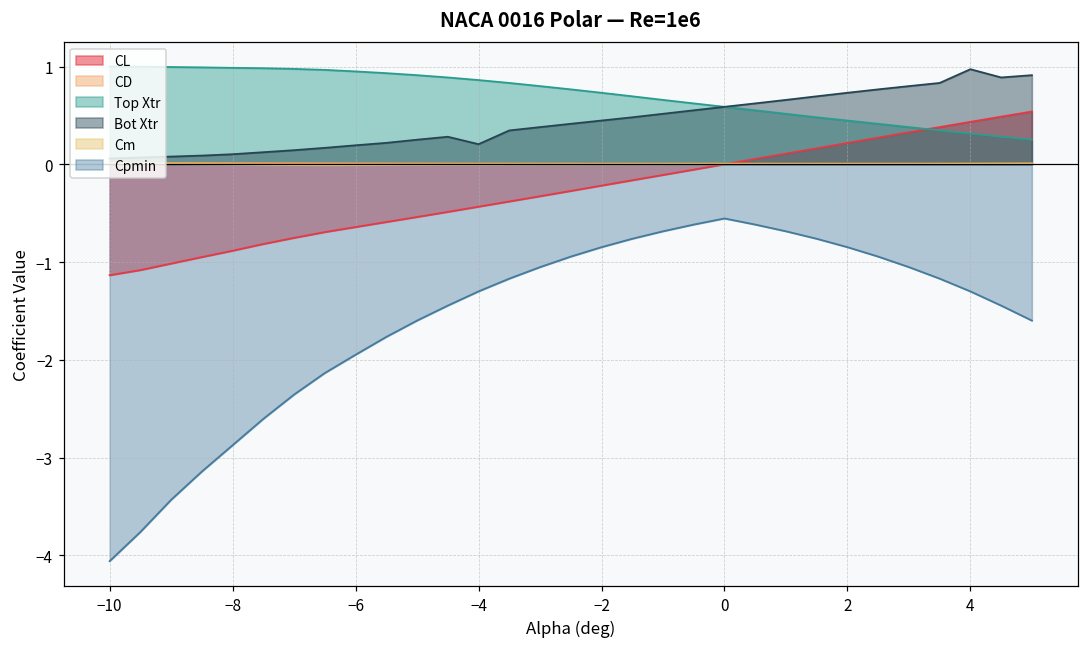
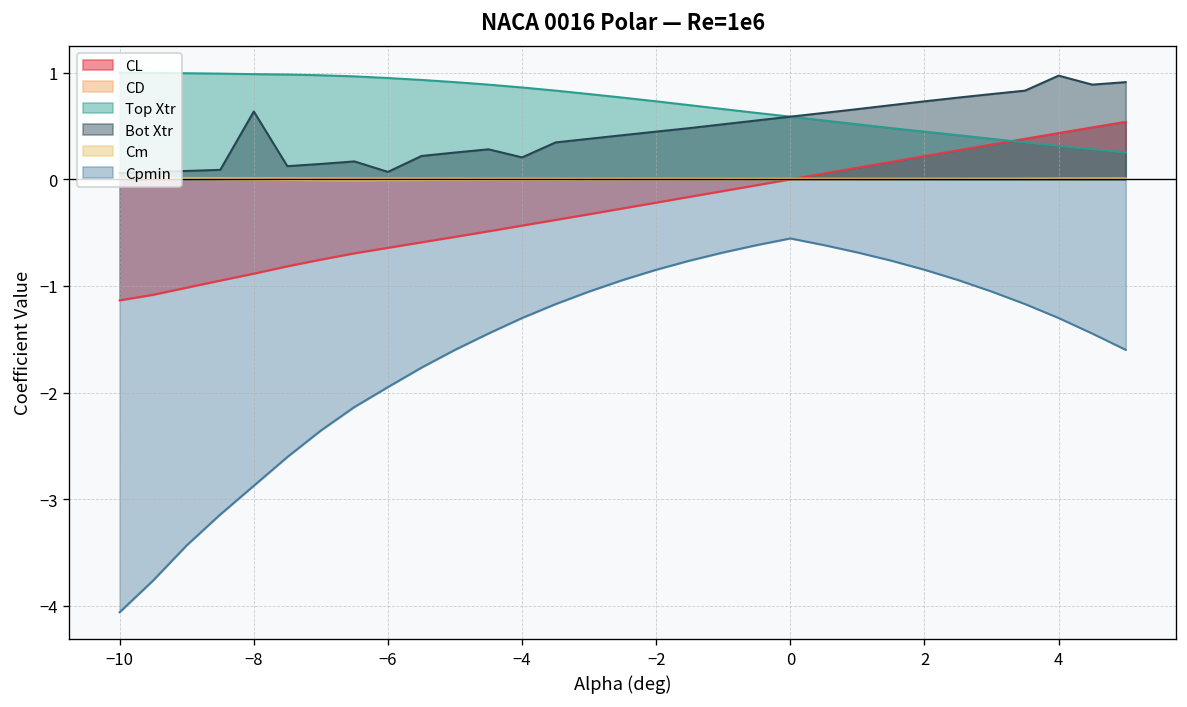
  {
    "Bot Xtr": {
-     "−8": 0.1,
-     "−6": 0.2,
+     "−8": 0.6,
+     "−6": 0.1,
      "−4": 0.2,
      "−2": 0.4,
      "2": 0.7,
      "4": 1.0
    }
  }
